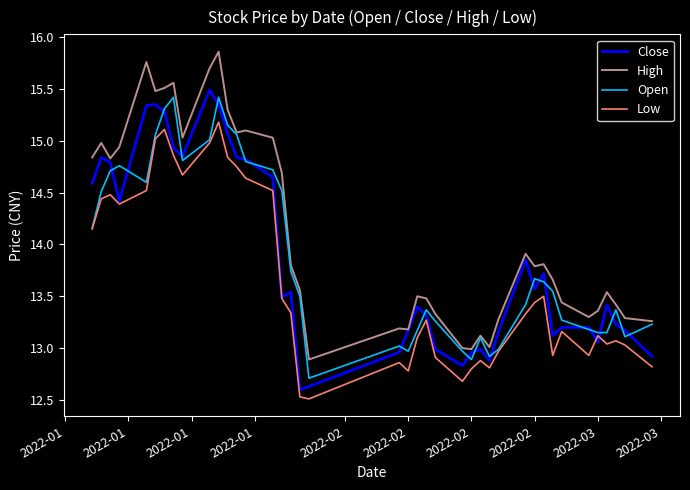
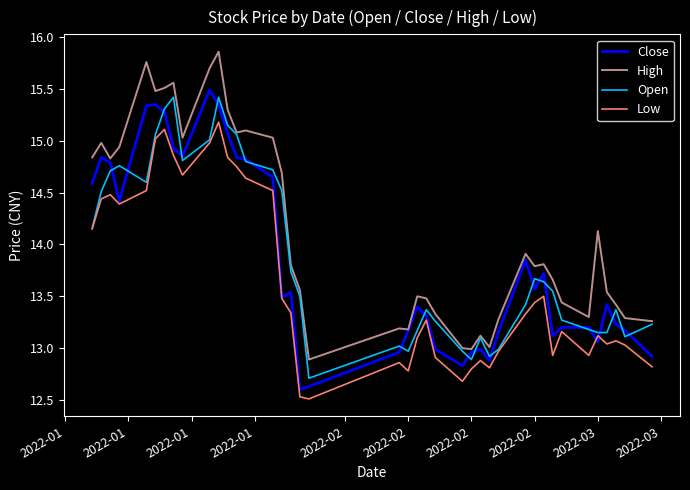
  {
    "Close": {
      "2022-03": 13.06
    },
    "High": {
-     "2022-03": 13.36
+     "2022-03": 14.13
    },
    "Open": {
      "2022-03": 13.15
    },
    "Low": {
      "2022-03": 13.12
    }
  }
